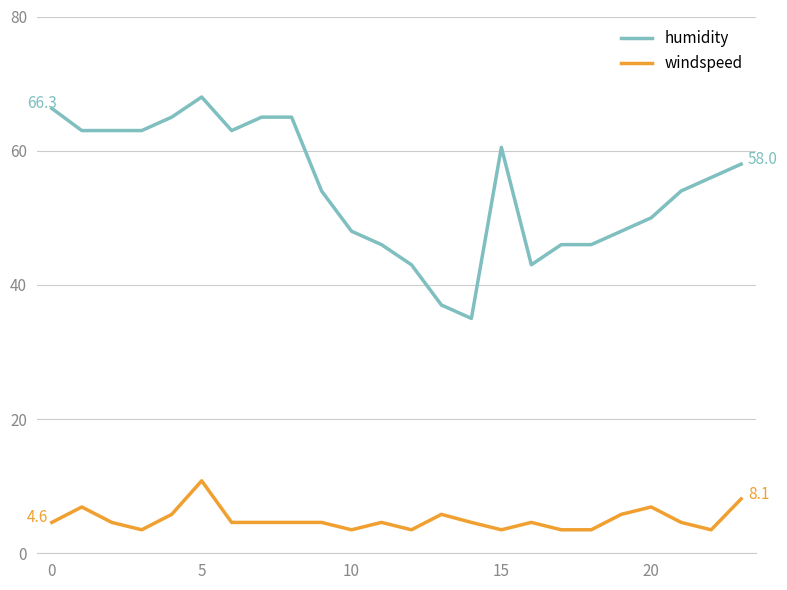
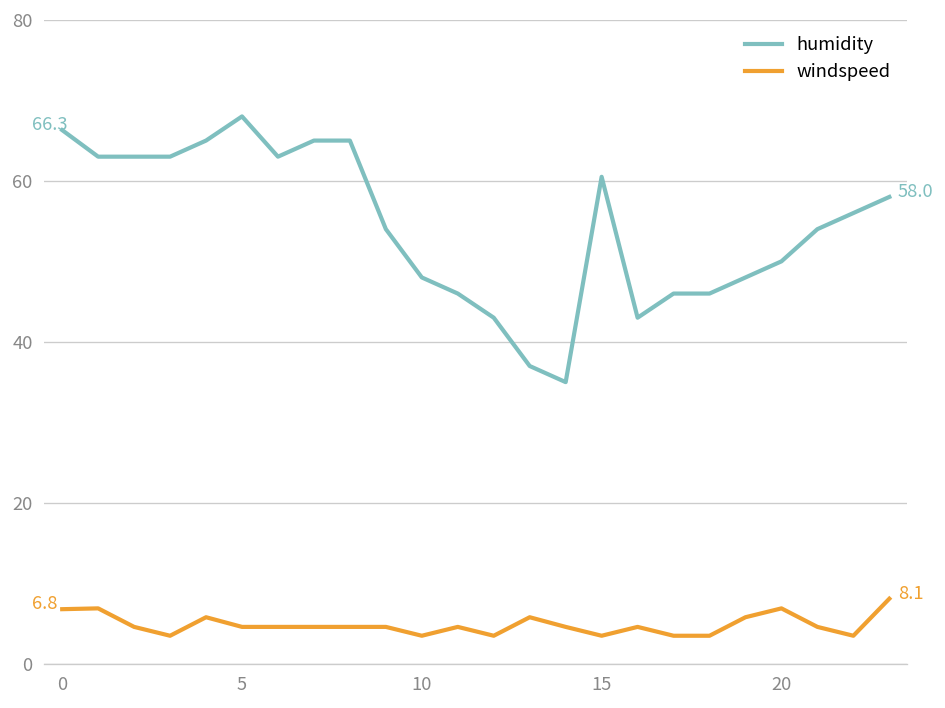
  {
    "humidity": {
      "0": 66.3
    },
    "windspeed": {
-     "0": 4.6,
-     "5": 11
+     "0": 6.8,
+     "5": 5
    }
  }
